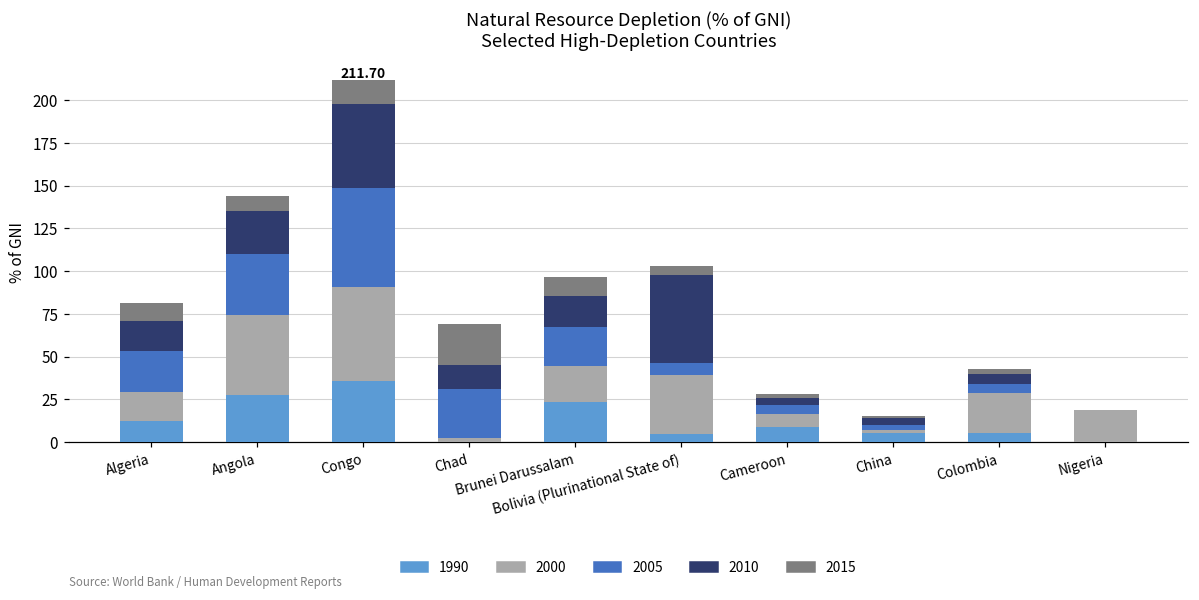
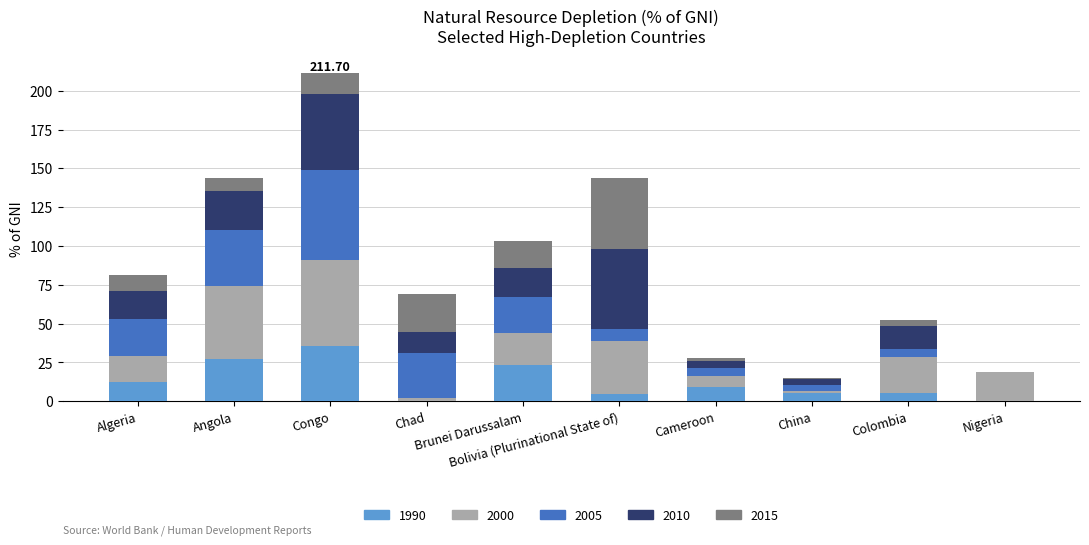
  {
    "2000": {
      "Algeria": 17,
      "Angola": 47,
      "Congo": 56,
      "Chad": 2,
      "Brunei Darussalam": 21,
      "Bolivia (Plurinational State of)": 34,
      "Cameroon": 8,
      "China": 2,
      "Colombia": 23,
      "Nigeria": 19
    },
    "2010": {
      "Algeria": 18,
      "Angola": 25,
      "Congo": 49,
      "Chad": 14,
      "Brunei Darussalam": 18,
      "Bolivia (Plurinational State of)": 52,
      "Cameroon": 4,
      "China": 4,
-     "Colombia": 6,
+     "Colombia": 15,
      "Nigeria": 0
    },
    "2015": {
      "Algeria": 10,
      "Angola": 9,
      "Chad": 24,
-     "Brunei Darussalam": 11,
-     "Bolivia (Plurinational State of)": 5,
+     "Brunei Darussalam": 17,
+     "Bolivia (Plurinational State of)": 46,
      "Cameroon": 2,
      "Colombia": 3,
      "Nigeria": 0
    }
  }
